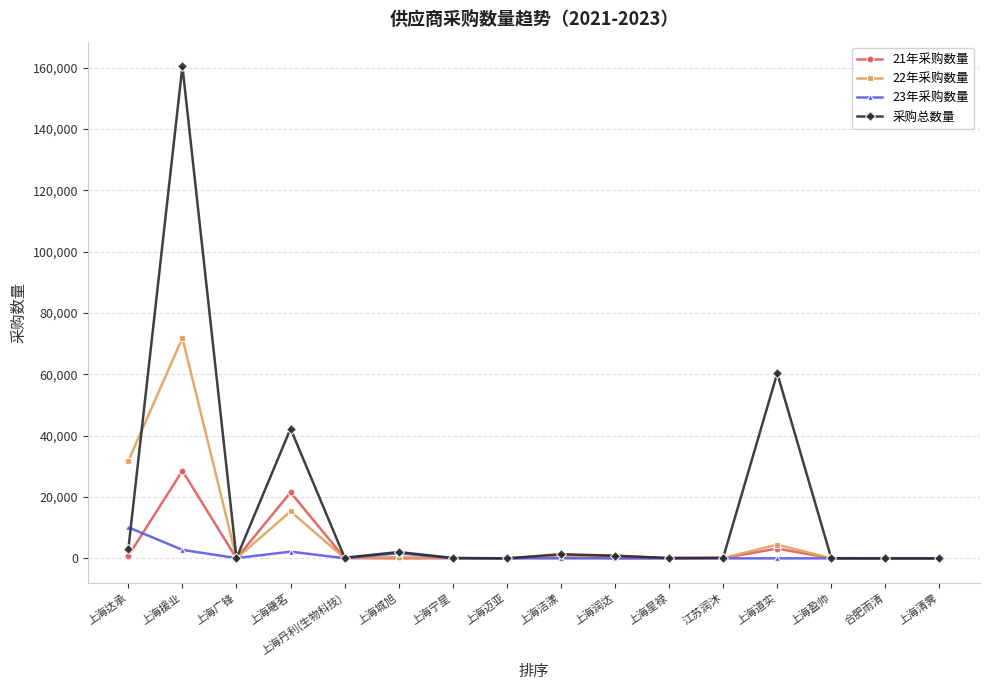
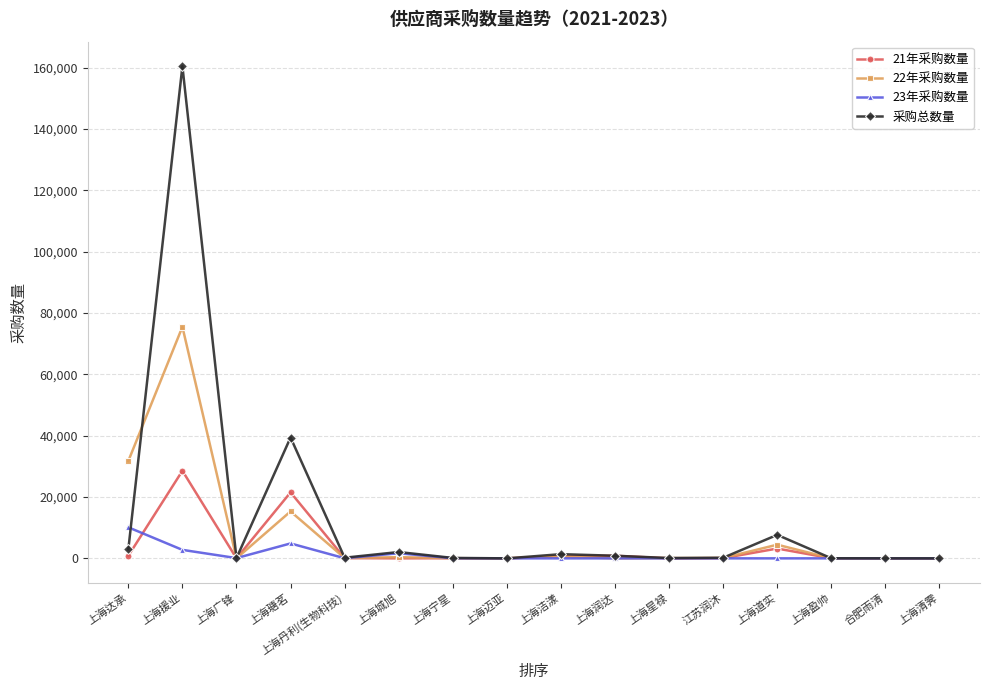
  {
    "21年采购数量": {
      "上海达承": "1,000",
      "上海援业": "29,000",
      "上海瑭茗": "22,000",
      "上海道实": "3,000"
    },
    "22年采购数量": {
      "上海达承": "32,000",
-     "上海援业": "72,000",
+     "上海援业": "75,000",
      "上海瑭茗": "15,000",
      "上海道实": "4,000"
    },
    "23年采购数量": {
      "上海达承": "10,000",
      "上海援业": "3,000",
-     "上海瑭茗": "2,000",
+     "上海瑭茗": "5,000",
      "上海道实": "0"
    },
    "采购总数量": {
      "上海达承": "3,000",
      "上海援业": "160,000",
-     "上海瑭茗": "42,000",
-     "上海道实": "60,000"
+     "上海瑭茗": "39,000",
+     "上海道实": "8,000"
    }
  }
